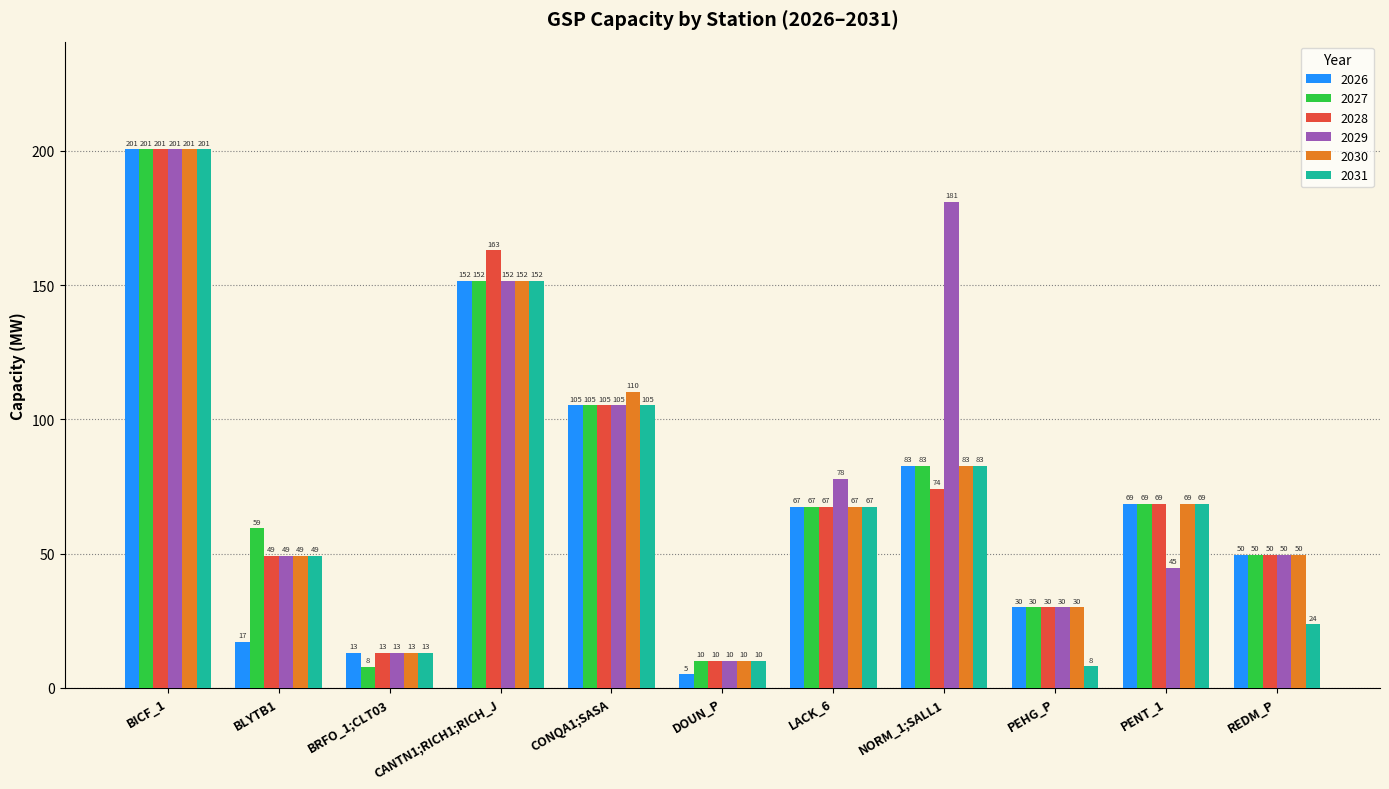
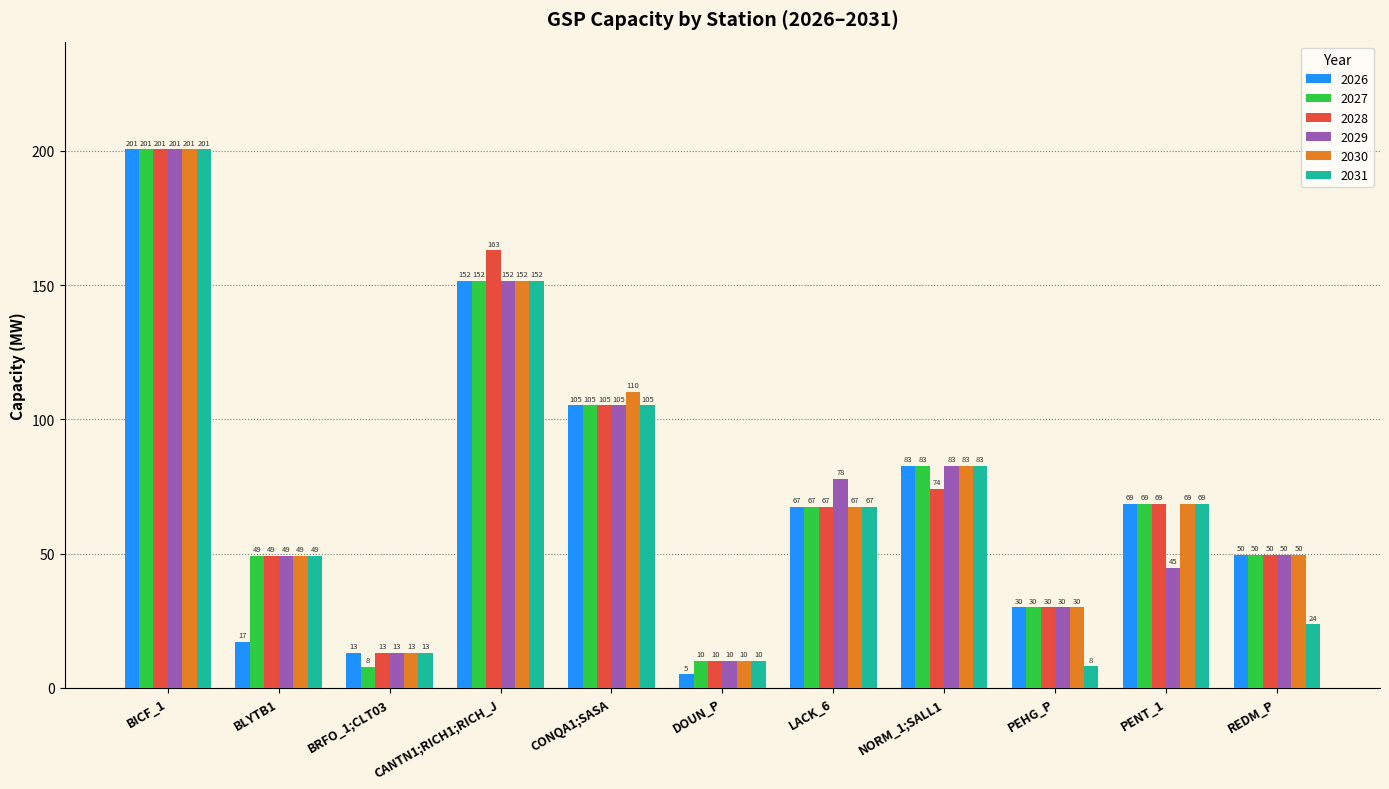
  {
    "2026": {
      "BICF_1": 201,
      "BLYTB1": 17,
      "BRFO_1;CLT03": 13,
      "CANTN1;RICH1;RICH_J": 152,
      "CONQA1;SASA": 105,
      "DOUN_P": 5,
      "LACK_6": 67,
      "NORM_1;SALL1": 83,
      "PEHG_P": 30,
      "PENT_1": 69,
      "REDM_P": 50
    },
    "2027": {
      "BICF_1": 201,
-     "BLYTB1": 59,
+     "BLYTB1": 49,
      "BRFO_1;CLT03": 8,
      "CANTN1;RICH1;RICH_J": 152,
      "CONQA1;SASA": 105,
      "DOUN_P": 10,
      "LACK_6": 67,
      "NORM_1;SALL1": 83,
      "PEHG_P": 30,
      "PENT_1": 69,
      "REDM_P": 50
    },
    "2029": {
      "BICF_1": 201,
      "BLYTB1": 49,
      "BRFO_1;CLT03": 13,
      "CANTN1;RICH1;RICH_J": 152,
      "CONQA1;SASA": 105,
      "DOUN_P": 10,
      "LACK_6": 78,
-     "NORM_1;SALL1": 181,
+     "NORM_1;SALL1": 83,
      "PEHG_P": 30,
      "PENT_1": 45,
      "REDM_P": 50
    },
    "2031": {
      "BICF_1": 201,
      "BLYTB1": 49,
      "BRFO_1;CLT03": 13,
      "CANTN1;RICH1;RICH_J": 152,
      "CONQA1;SASA": 105,
      "DOUN_P": 10,
      "LACK_6": 67,
      "NORM_1;SALL1": 83,
      "PEHG_P": 8,
      "PENT_1": 69,
      "REDM_P": 24
    }
  }
